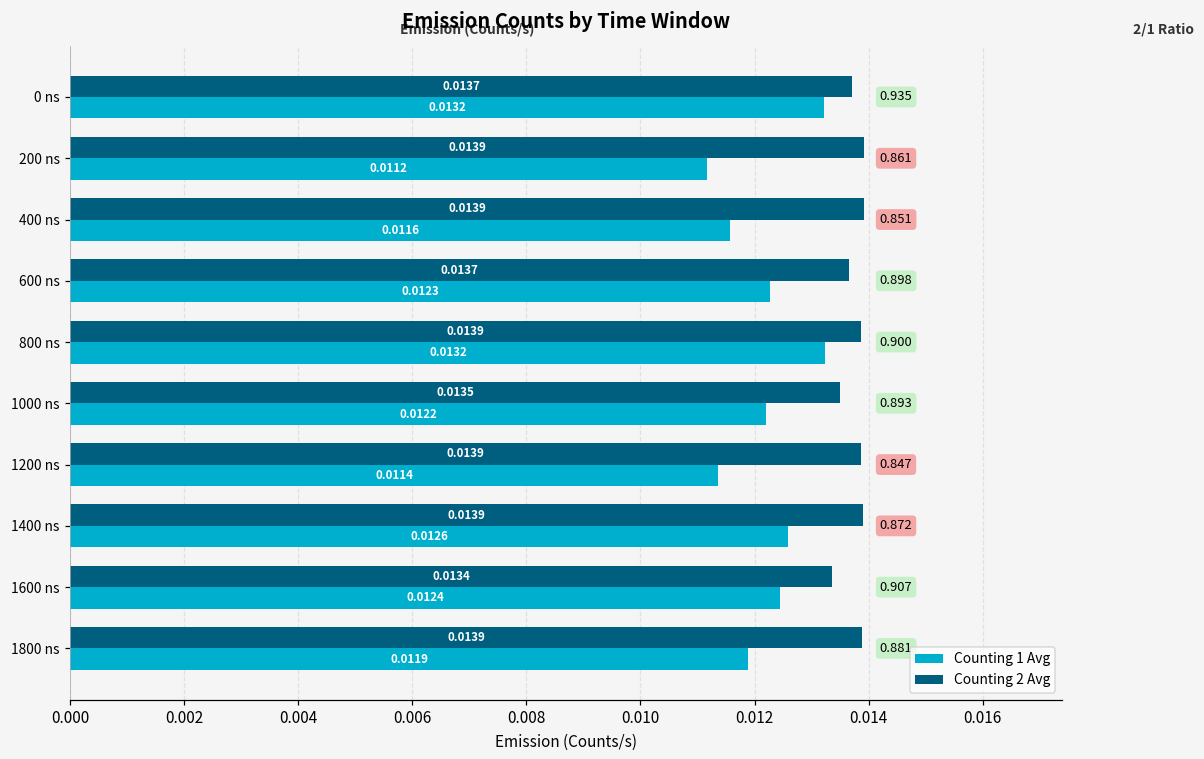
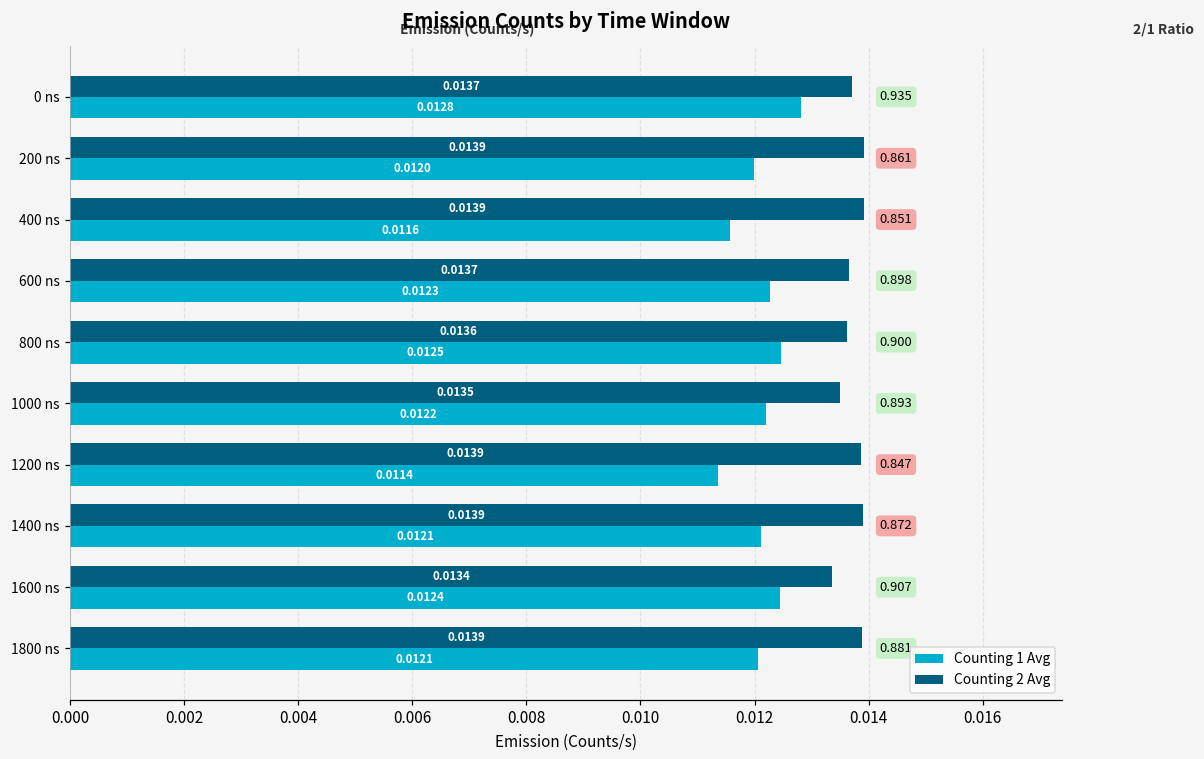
  {
    "Counting 1 Avg": {
-     "0 ns": 0.0132,
-     "200 ns": 0.0112,
+     "0 ns": 0.0128,
+     "200 ns": 0.0120,
      "400 ns": 0.0116,
      "600 ns": 0.0123,
-     "800 ns": 0.0132,
+     "800 ns": 0.0125,
      "1000 ns": 0.0122,
      "1200 ns": 0.0114,
-     "1400 ns": 0.0126,
+     "1400 ns": 0.0121,
      "1600 ns": 0.0124,
-     "1800 ns": 0.0119
+     "1800 ns": 0.0121
    },
    "Counting 2 Avg": {
      "0 ns": 0.0137,
      "200 ns": 0.0139,
      "400 ns": 0.0139,
      "600 ns": 0.0137,
-     "800 ns": 0.0139,
+     "800 ns": 0.0136,
      "1000 ns": 0.0135,
      "1200 ns": 0.0139,
      "1400 ns": 0.0139,
      "1600 ns": 0.0134,
      "1800 ns": 0.0139
    }
  }
